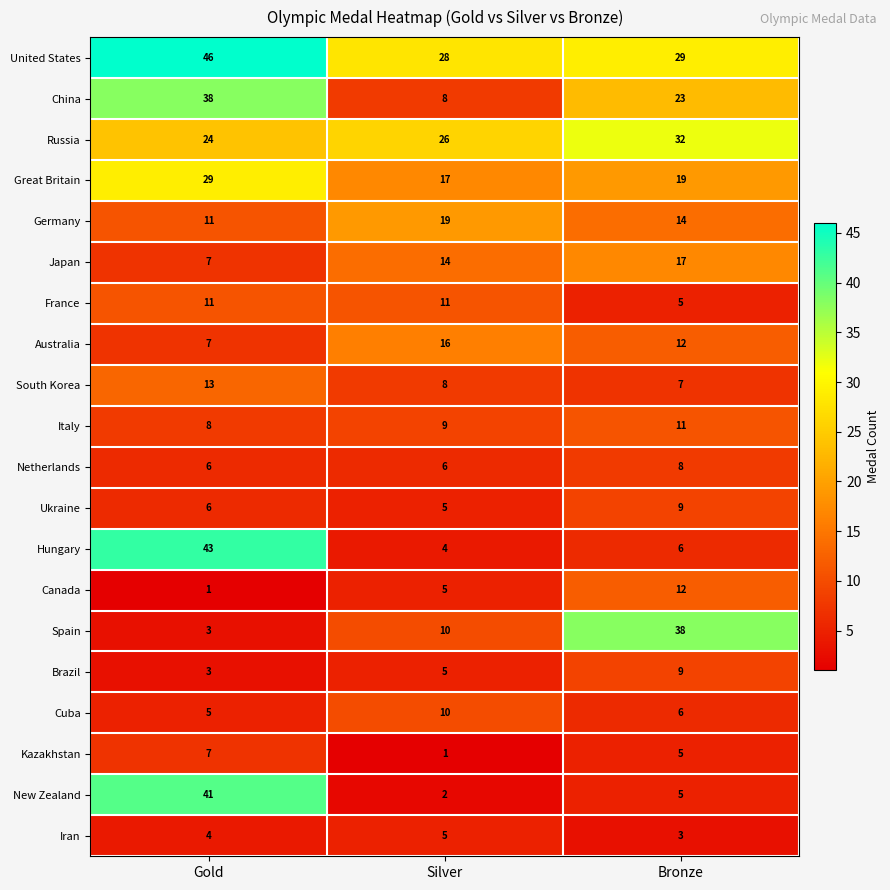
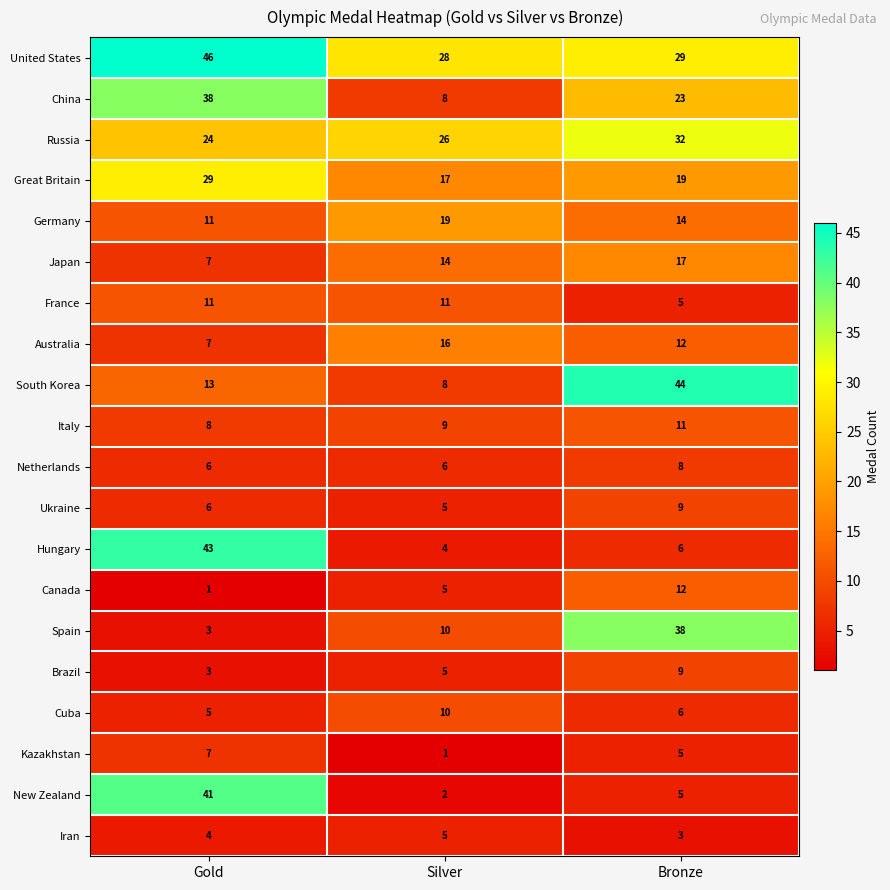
  {
    "United States": {
      "Gold": 46,
      "Silver": 28,
      "Bronze": 29
    },
    "China": {
      "Gold": 38,
      "Silver": 8,
      "Bronze": 23
    },
    "Russia": {
      "Gold": 24,
      "Silver": 26,
      "Bronze": 32
    },
    "Great Britain": {
      "Gold": 29,
      "Silver": 17,
      "Bronze": 19
    },
    "Germany": {
      "Gold": 11,
      "Silver": 19,
      "Bronze": 14
    },
    "Japan": {
      "Gold": 7,
      "Silver": 14,
      "Bronze": 17
    },
    "France": {
      "Gold": 11,
      "Silver": 11,
      "Bronze": 5
    },
    "Australia": {
      "Gold": 7,
      "Silver": 16,
      "Bronze": 12
    },
    "South Korea": {
      "Gold": 13,
      "Silver": 8,
-     "Bronze": 7
+     "Bronze": 44
    },
    "Italy": {
      "Gold": 8,
      "Silver": 9,
      "Bronze": 11
    },
    "Netherlands": {
      "Gold": 6,
      "Silver": 6,
      "Bronze": 8
    },
    "Ukraine": {
      "Gold": 6,
      "Silver": 5,
      "Bronze": 9
    },
    "Hungary": {
      "Gold": 43,
      "Silver": 4,
      "Bronze": 6
    },
    "Canada": {
      "Gold": 1,
      "Silver": 5,
      "Bronze": 12
    },
    "Spain": {
      "Gold": 3,
      "Silver": 10,
      "Bronze": 38
    },
    "Brazil": {
      "Gold": 3,
      "Silver": 5,
      "Bronze": 9
    },
    "Cuba": {
      "Gold": 5,
      "Silver": 10,
      "Bronze": 6
    },
    "Kazakhstan": {
      "Gold": 7,
      "Silver": 1,
      "Bronze": 5
    },
    "New Zealand": {
      "Gold": 41,
      "Silver": 2,
      "Bronze": 5
    },
    "Iran": {
      "Gold": 4,
      "Silver": 5,
      "Bronze": 3
    }
  }
